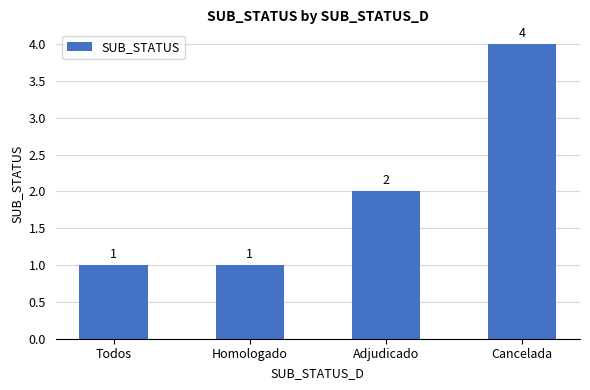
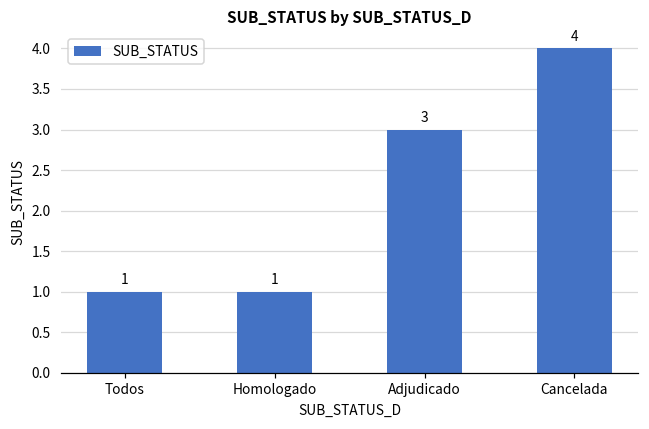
  {
    "Todos": 1,
    "Homologado": 1,
-   "Adjudicado": 2,
+   "Adjudicado": 3,
    "Cancelada": 4
  }
